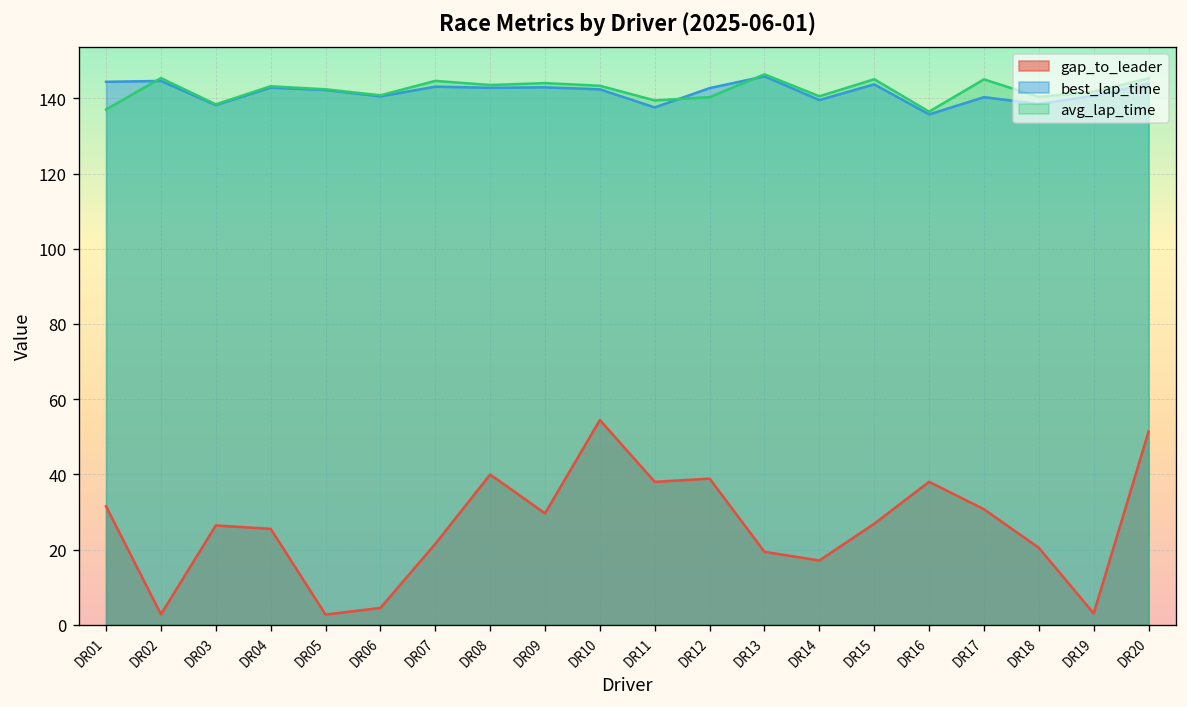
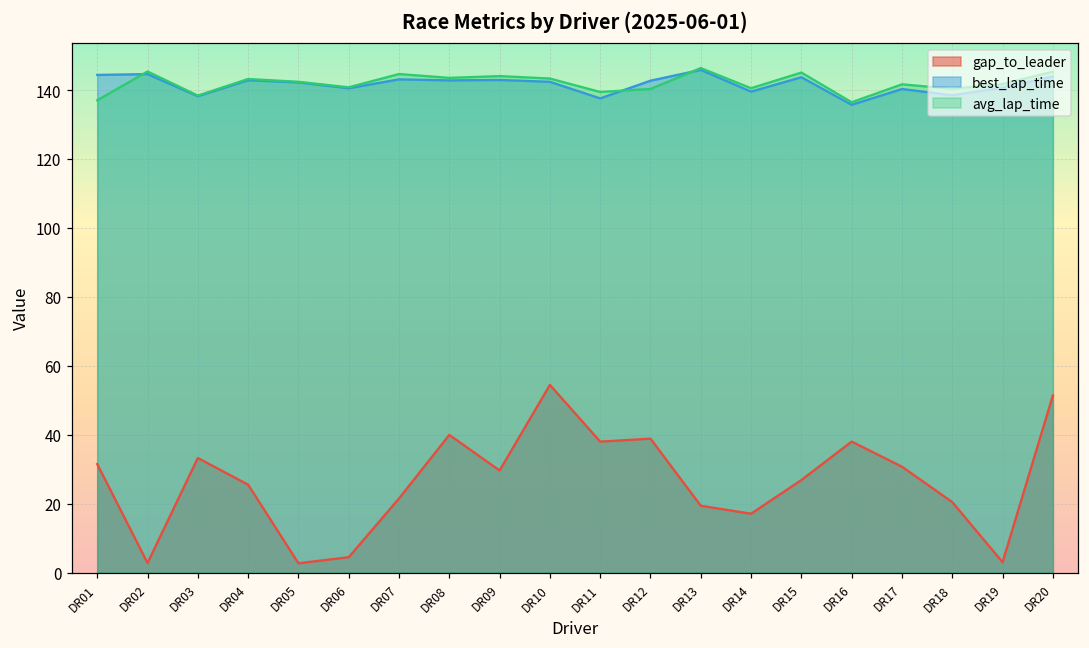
  {
    "gap_to_leader": {
      "DR01": 31,
      "DR02": 3,
-     "DR03": 26,
+     "DR03": 33,
      "DR04": 26,
      "DR05": 3,
      "DR06": 4,
      "DR07": 22,
      "DR08": 40,
      "DR09": 30,
      "DR10": 54,
      "DR11": 38,
      "DR12": 39,
      "DR13": 19,
      "DR14": 17,
      "DR15": 27,
      "DR16": 38,
      "DR17": 31,
      "DR18": 20,
      "DR19": 3,
      "DR20": 51
    },
    "best_lap_time": {
      "DR01": 144,
      "DR07": 143,
      "DR09": 143,
      "DR10": 142,
      "DR11": 138,
      "DR12": 143,
      "DR14": 140,
      "DR15": 144,
      "DR17": 140
    },
    "avg_lap_time": {
      "DR01": 137,
      "DR07": 145,
      "DR09": 144,
      "DR10": 143,
      "DR11": 139,
      "DR12": 140,
      "DR14": 141,
      "DR15": 145,
-     "DR17": 145
+     "DR17": 142
    }
  }
